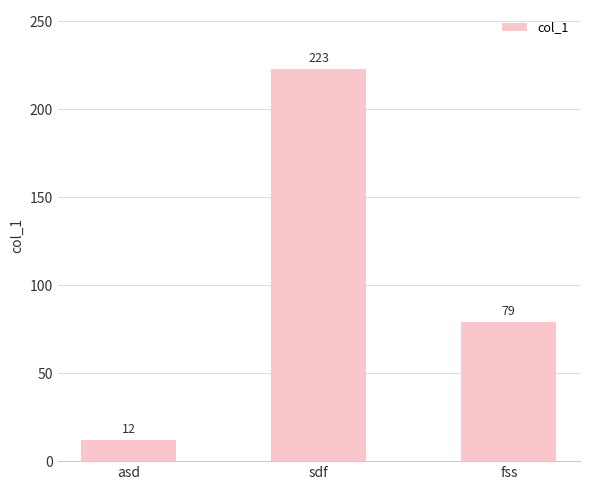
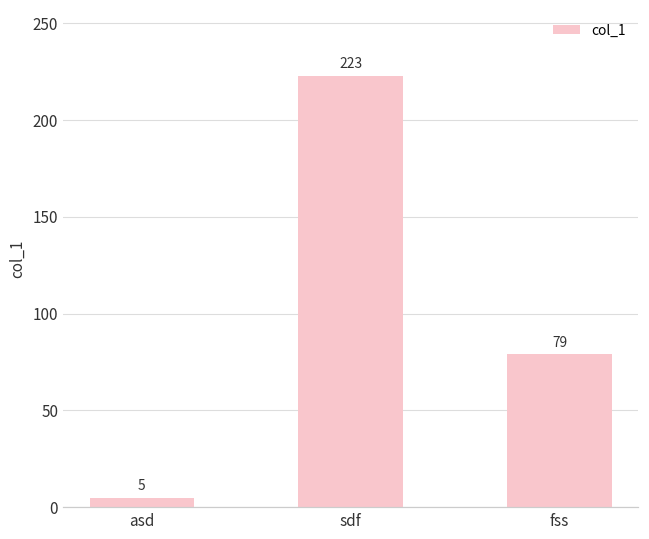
  {
-   "asd": 12,
+   "asd": 5,
    "sdf": 223,
    "fss": 79
  }
